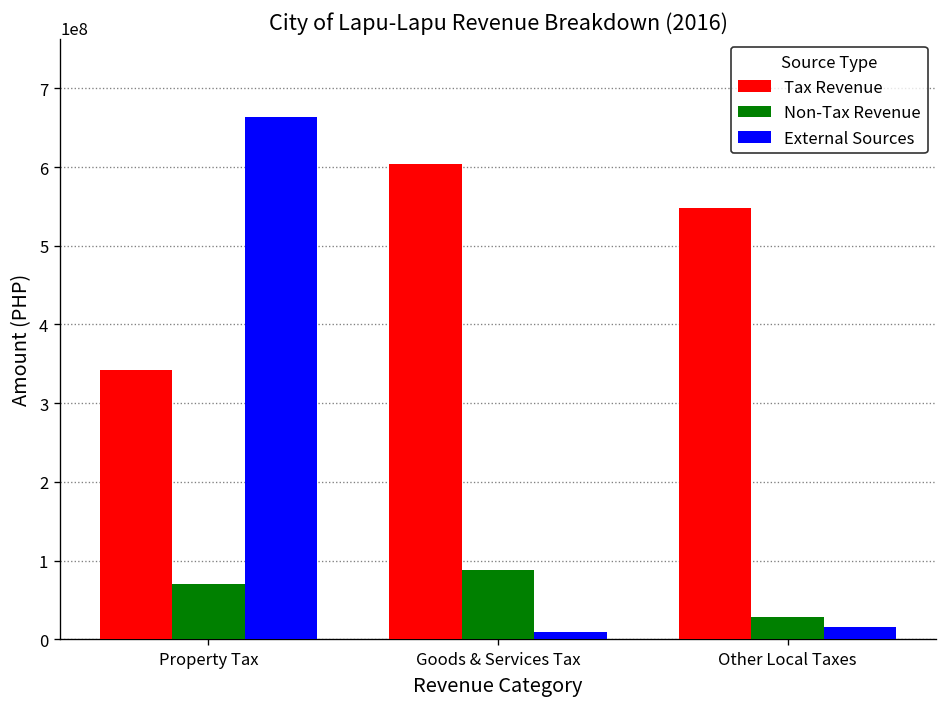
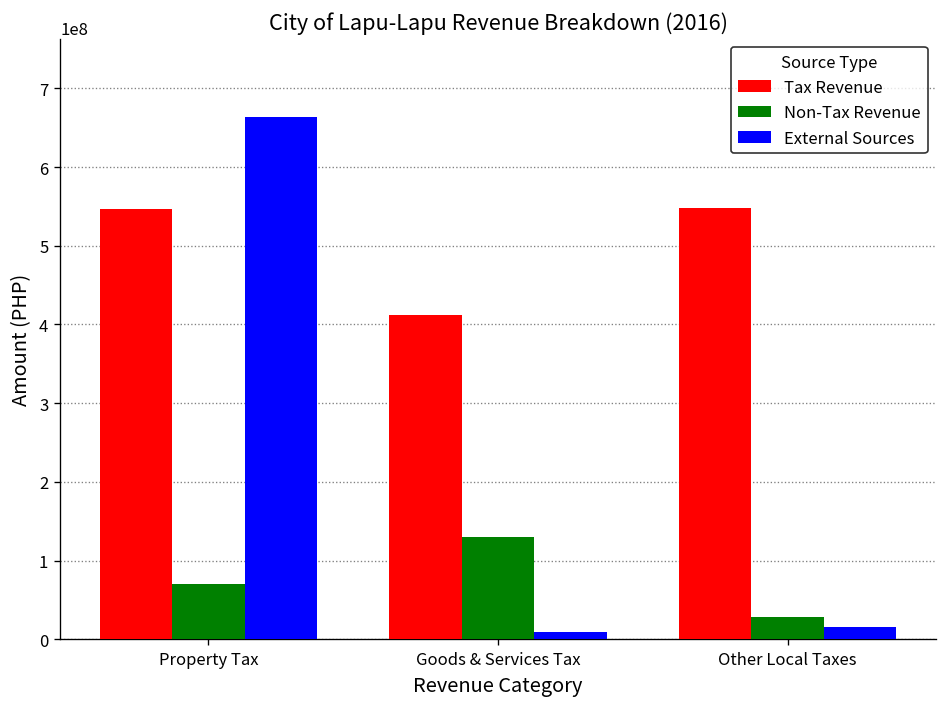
  {
    "Tax Revenue": {
-     "Property Tax": 340000000,
-     "Goods & Services Tax": 600000000,
+     "Property Tax": 550000000,
+     "Goods & Services Tax": 410000000,
      "Other Local Taxes": 550000000
    },
    "Non-Tax Revenue": {
      "Property Tax": 70000000,
-     "Goods & Services Tax": 90000000,
+     "Goods & Services Tax": 130000000,
      "Other Local Taxes": 30000000
    },
    "External Sources": {
      "Property Tax": 660000000,
      "Goods & Services Tax": 10000000,
      "Other Local Taxes": 20000000
    }
  }
